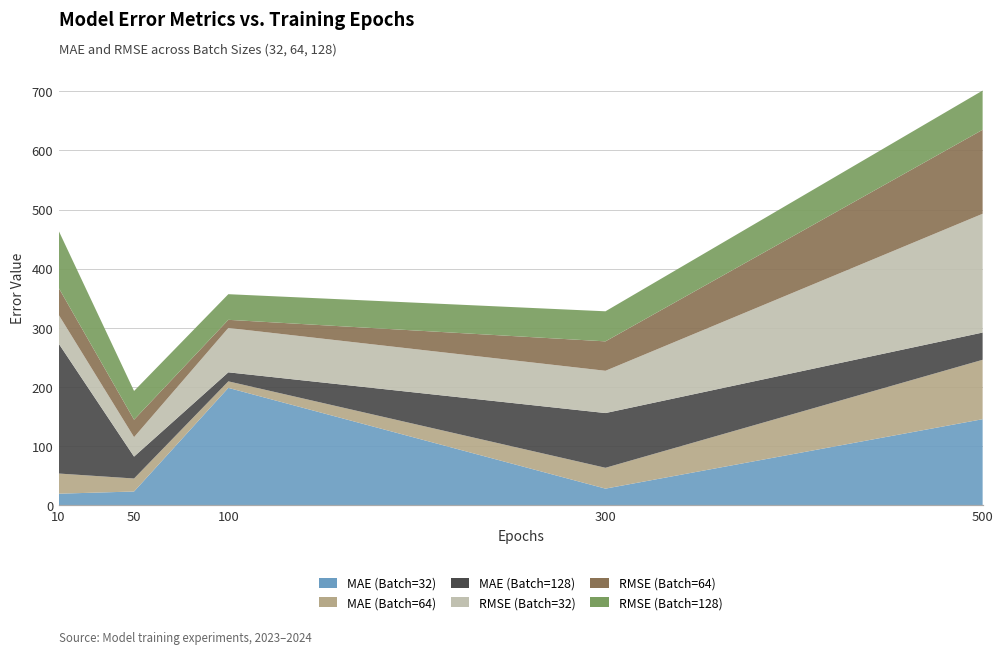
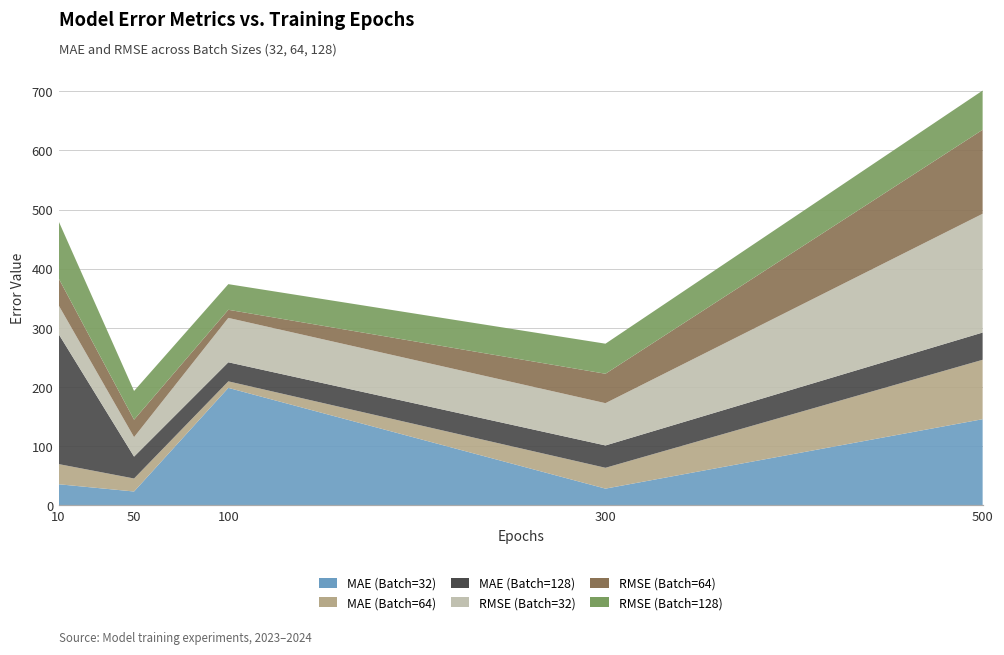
  {
    "MAE (Batch=32)": {
-     "10": 20,
+     "10": 40,
      "50": 20,
      "100": 200,
      "300": 30,
      "500": 150
    },
    "MAE (Batch=128)": {
      "10": 220,
      "50": 40,
-     "100": 20,
-     "300": 90,
+     "100": 30,
+     "300": 40,
      "500": 50
    }
  }
